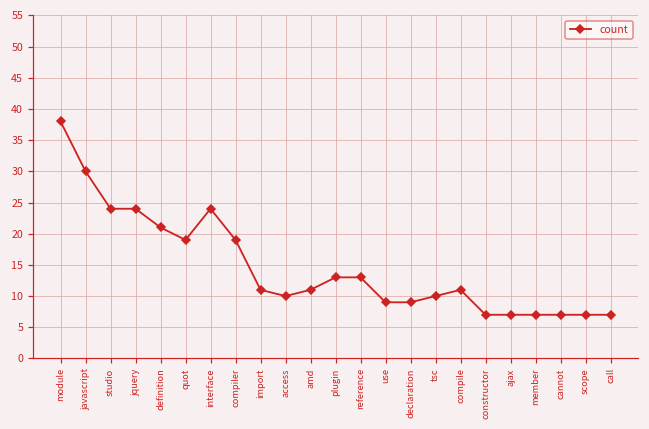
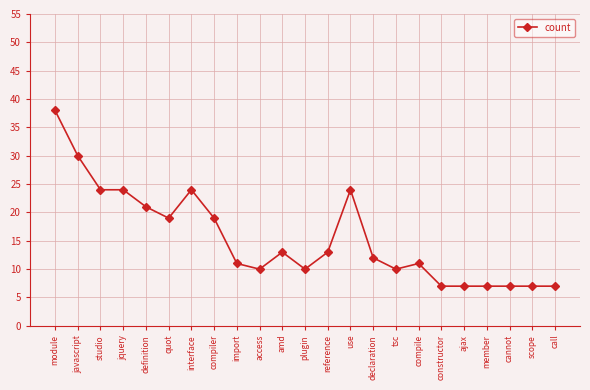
  {
    "module": 38,
    "javascript": 30,
    "studio": 24,
    "jquery": 24,
    "definition": 21,
    "quot": 19,
    "interface": 24,
    "compiler": 19,
    "import": 11,
    "access": 10,
-   "amd": 11,
-   "plugin": 13,
+   "amd": 13,
+   "plugin": 10,
    "reference": 13,
-   "use": 9,
-   "declaration": 9,
+   "use": 24,
+   "declaration": 12,
    "tsc": 10,
    "compile": 11,
    "constructor": 7,
    "ajax": 7,
    "member": 7,
    "cannot": 7,
    "scope": 7,
    "call": 7
  }
